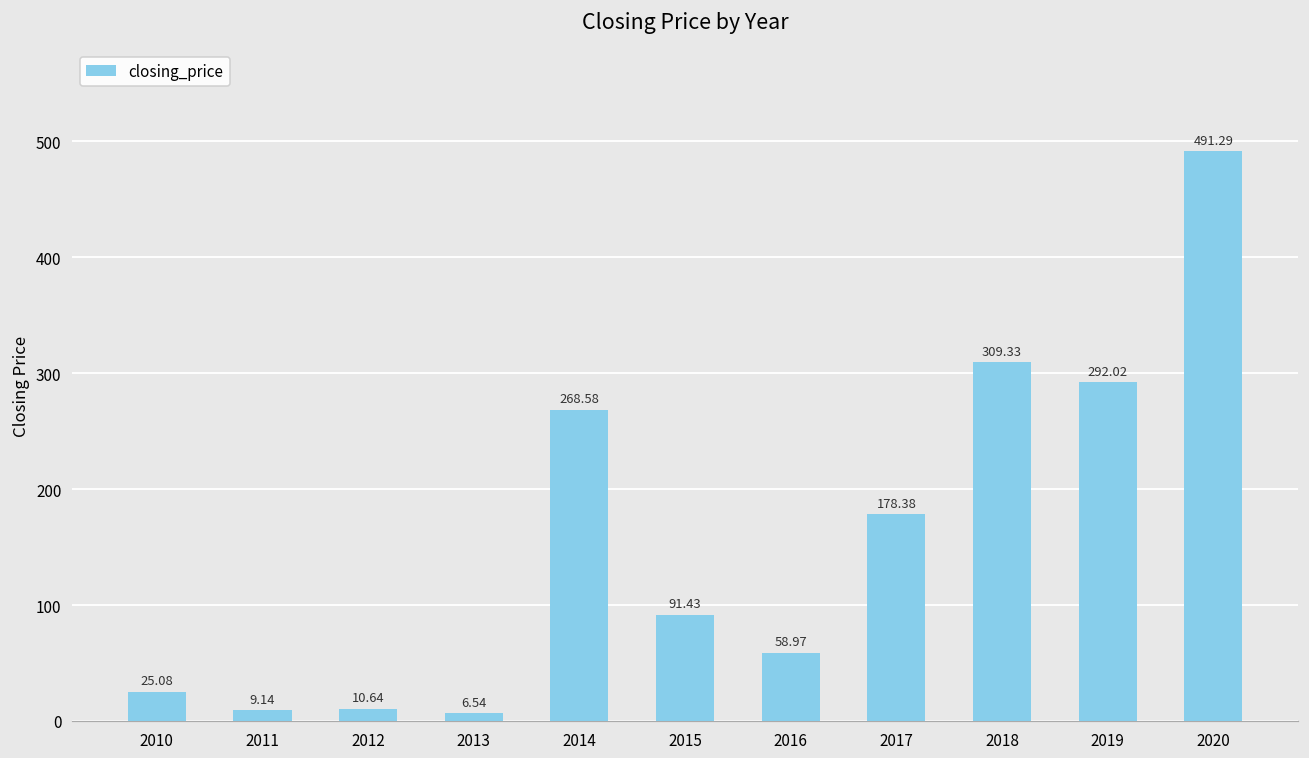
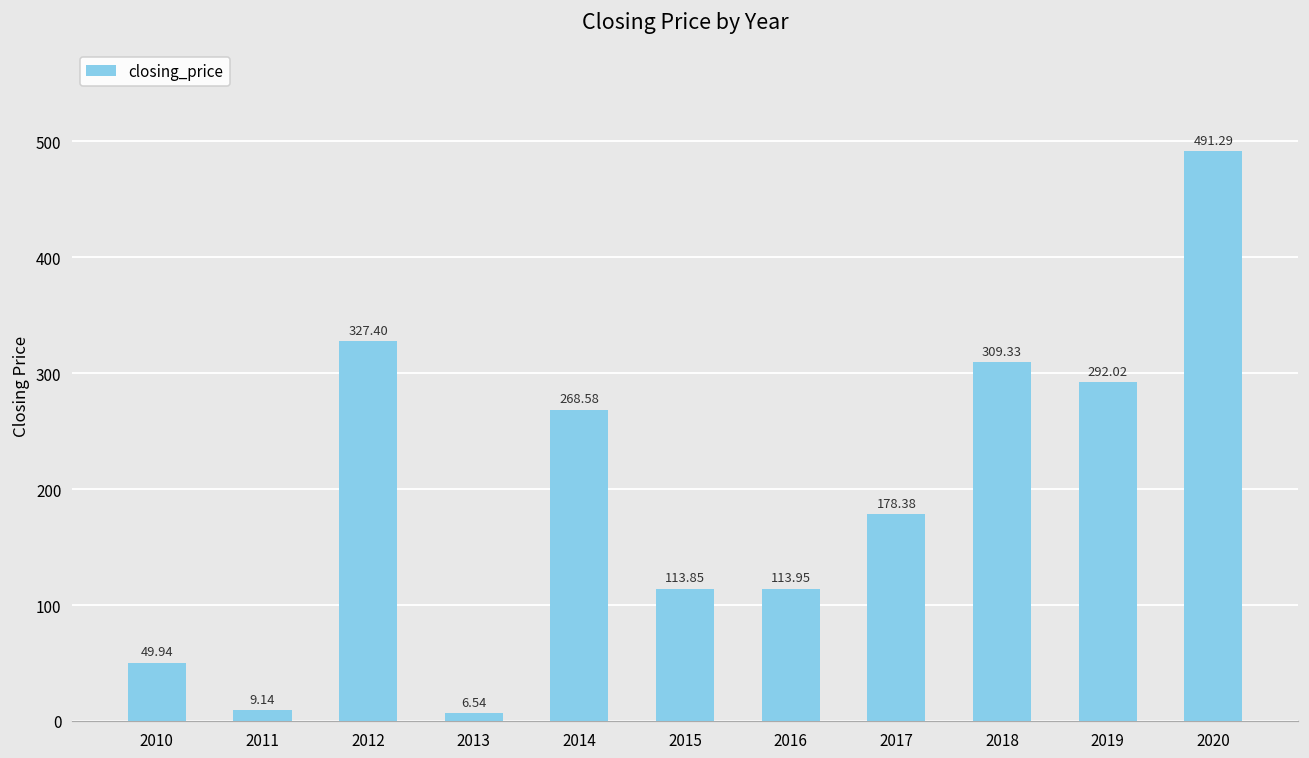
  {
-   "2010": 25.08,
+   "2010": 49.94,
    "2011": 9.14,
-   "2012": 10.64,
+   "2012": 327.40,
    "2013": 6.54,
    "2014": 268.58,
-   "2015": 91.43,
-   "2016": 58.97,
+   "2015": 113.85,
+   "2016": 113.95,
    "2017": 178.38,
    "2018": 309.33,
    "2019": 292.02,
    "2020": 491.29
  }
